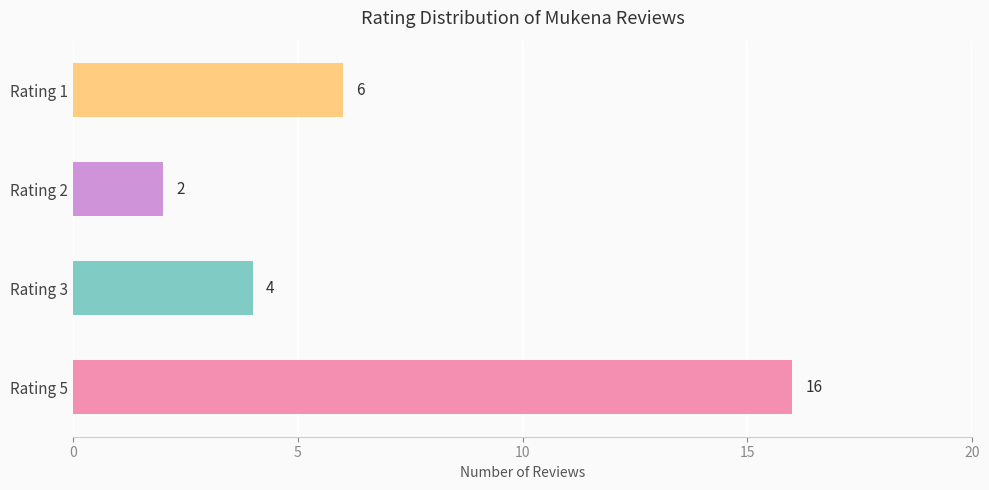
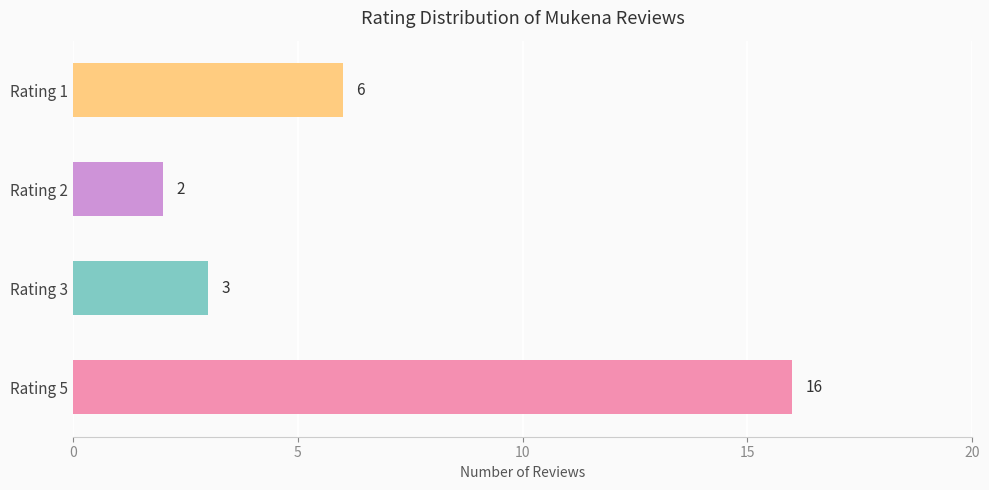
  {
    "Rating 1": 6,
    "Rating 2": 2,
-   "Rating 3": 4,
+   "Rating 3": 3,
    "Rating 5": 16
  }
